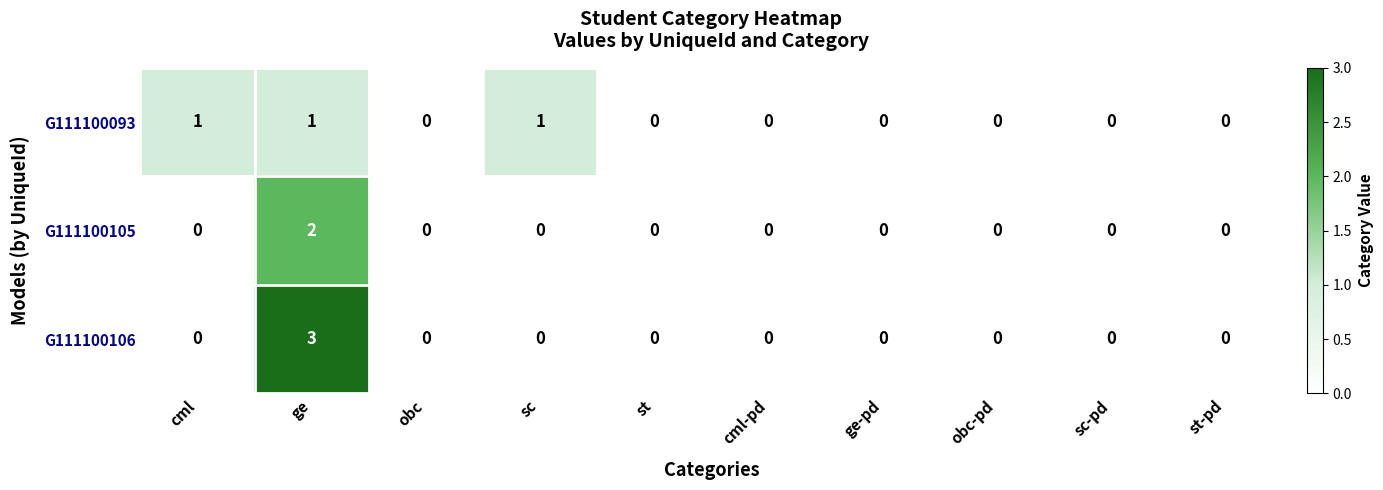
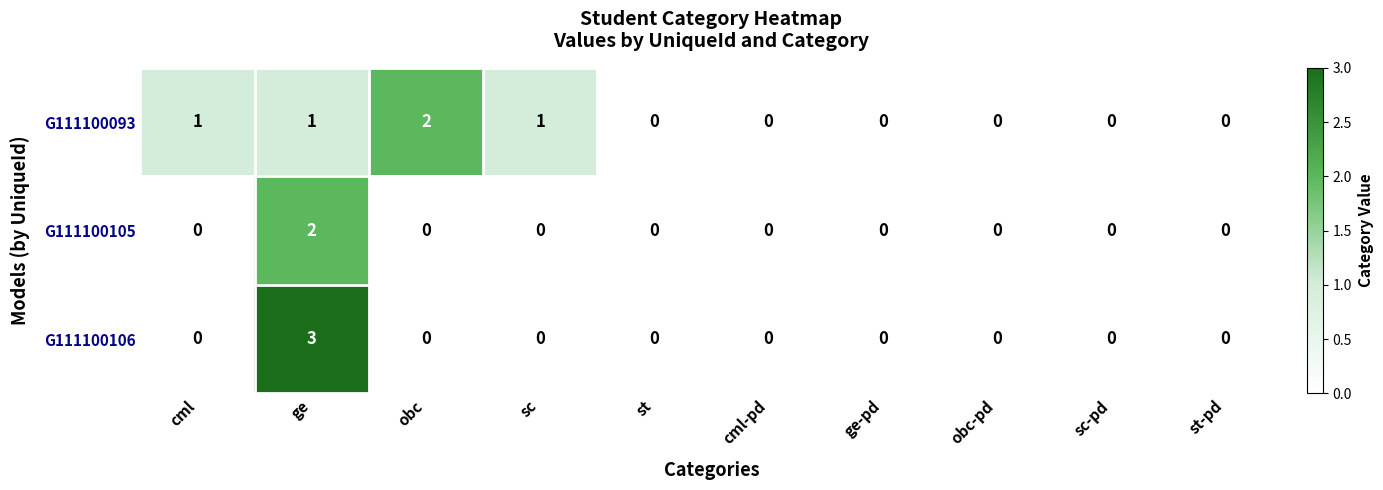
  {
    "G111100093": {
      "cml": 1,
      "ge": 1,
-     "obc": 0,
+     "obc": 2,
      "sc": 1,
      "st": 0,
      "cml-pd": 0,
      "ge-pd": 0,
      "obc-pd": 0,
      "sc-pd": 0,
      "st-pd": 0
    },
    "G111100105": {
      "cml": 0,
      "ge": 2,
      "obc": 0,
      "sc": 0,
      "st": 0,
      "cml-pd": 0,
      "ge-pd": 0,
      "obc-pd": 0,
      "sc-pd": 0,
      "st-pd": 0
    },
    "G111100106": {
      "cml": 0,
      "ge": 3,
      "obc": 0,
      "sc": 0,
      "st": 0,
      "cml-pd": 0,
      "ge-pd": 0,
      "obc-pd": 0,
      "sc-pd": 0,
      "st-pd": 0
    }
  }
